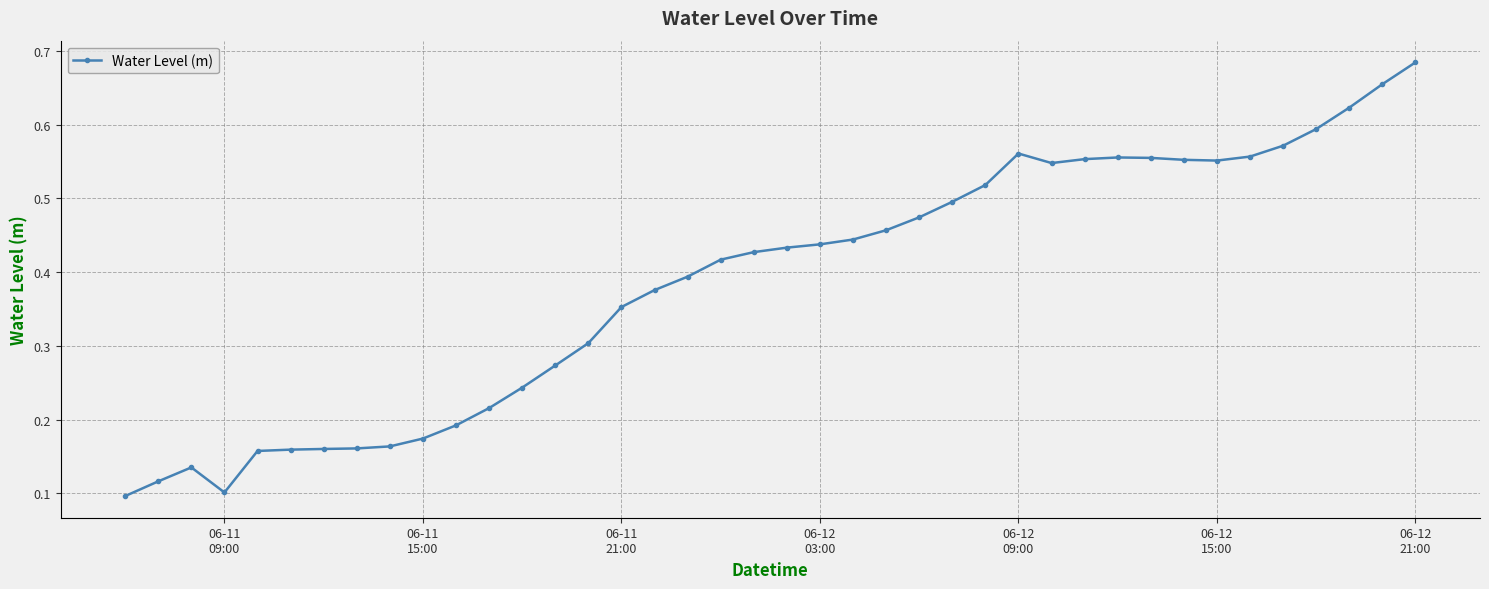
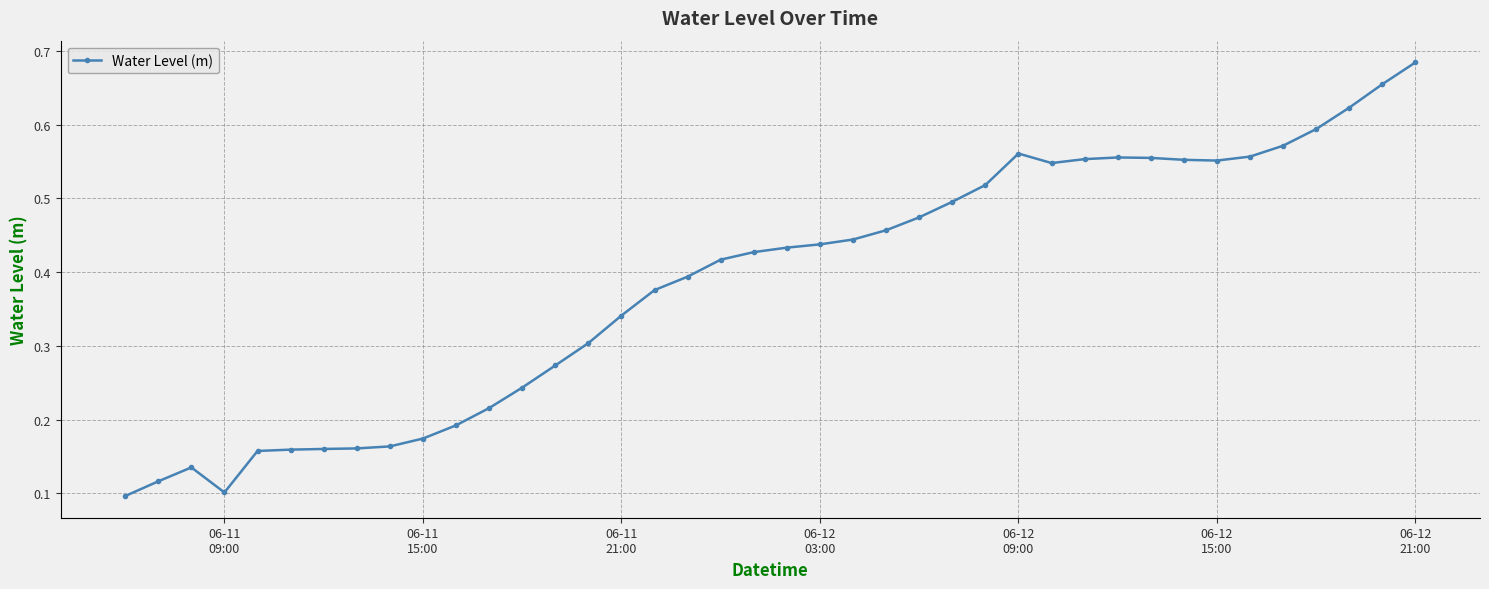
  {
    "06-11 09:00": 0.10,
    "06-11 15:00": 0.17,
-   "06-11 21:00": 0.35,
+   "06-11 21:00": 0.34,
    "06-12 03:00": 0.44,
    "06-12 09:00": 0.56,
    "06-12 15:00": 0.55,
    "06-12 21:00": 0.68
  }
